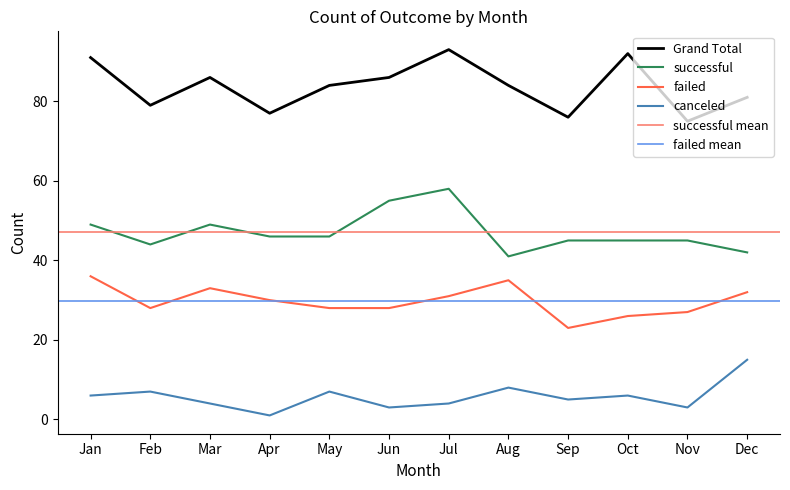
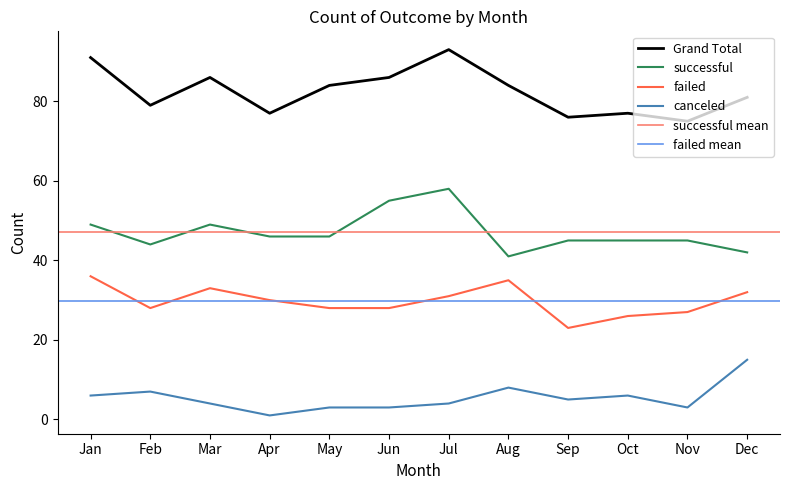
  {
    "Grand Total": {
      "Jan": 91,
      "Feb": 79,
      "Mar": 86,
      "Apr": 77,
      "May": 84,
      "Jun": 86,
      "Jul": 93,
      "Aug": 84,
      "Sep": 76,
-     "Oct": 92
+     "Oct": 77
    },
    "successful": {
      "Jan": 49,
      "Feb": 44,
      "Mar": 49,
      "Apr": 46,
      "May": 46,
      "Jun": 55,
      "Jul": 58,
      "Aug": 41,
      "Sep": 45,
      "Oct": 45,
      "Nov": 45,
      "Dec": 42
    },
    "failed": {
      "Jan": 36,
      "Feb": 28,
      "Mar": 33,
      "Apr": 30,
      "May": 28,
      "Jun": 28,
      "Jul": 31,
      "Aug": 35,
      "Sep": 23,
      "Oct": 26,
      "Nov": 27,
      "Dec": 32
    },
    "canceled": {
      "Jan": 6,
      "Feb": 7,
      "Mar": 4,
      "Apr": 1,
-     "May": 7,
+     "May": 3,
      "Jun": 3,
      "Jul": 4,
      "Aug": 8,
      "Sep": 5,
      "Oct": 6,
      "Nov": 3,
      "Dec": 15
    }
  }
